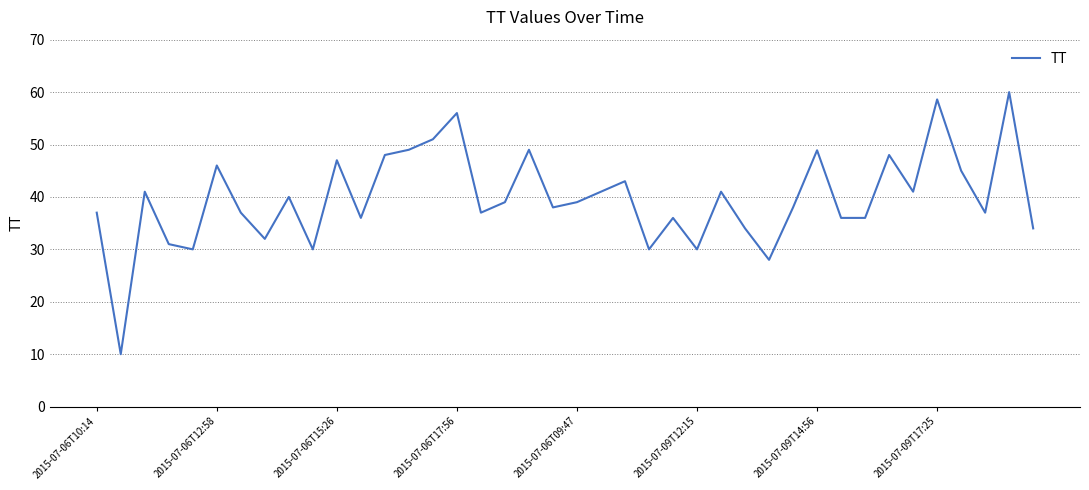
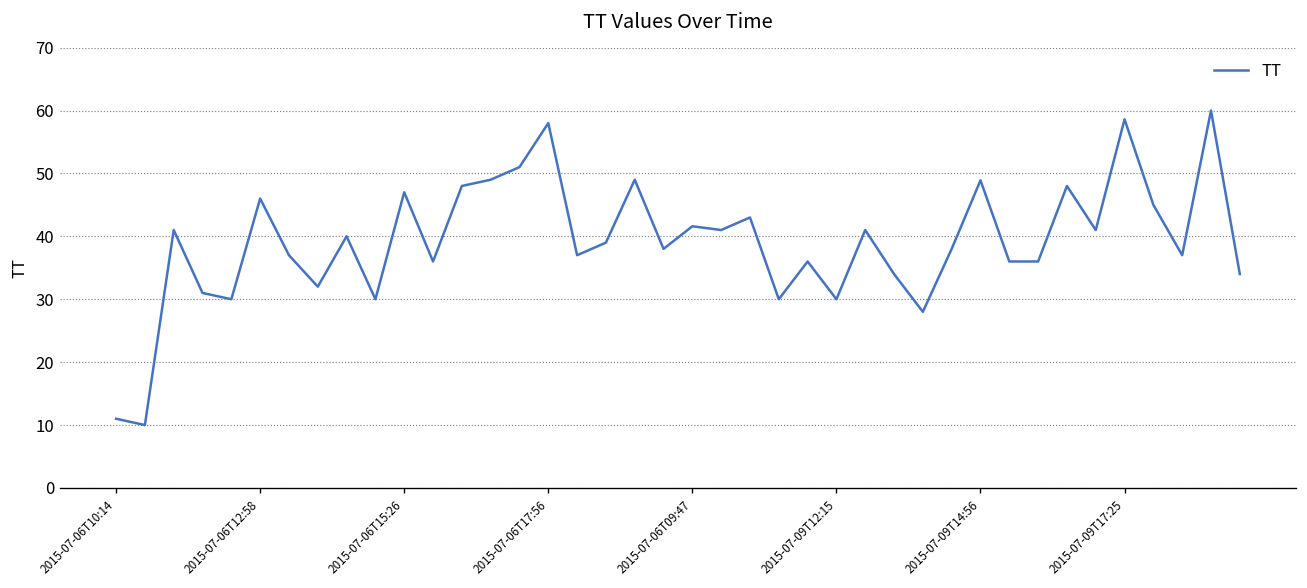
  {
-   "2015-07-06T10:14": 37,
+   "2015-07-06T10:14": 11,
    "2015-07-06T12:58": 46,
    "2015-07-06T15:26": 47,
-   "2015-07-06T17:56": 56,
-   "2015-07-06T09:47": 39,
+   "2015-07-06T17:56": 58,
+   "2015-07-06T09:47": 42,
    "2015-07-09T12:15": 30,
    "2015-07-09T14:56": 49,
    "2015-07-09T17:25": 59
  }
